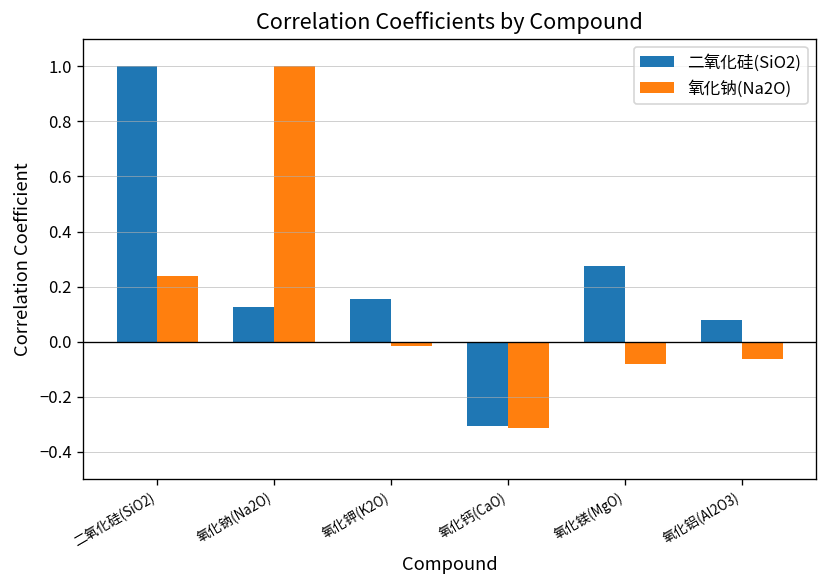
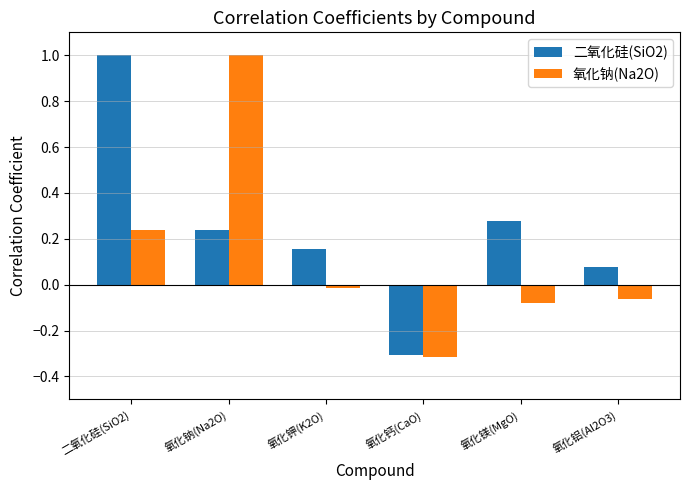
  {
    "二氧化硅(SiO2)": {
      "二氧化硅(SiO2)": 1.00,
-     "氧化钠(Na2O)": 0.13,
+     "氧化钠(Na2O)": 0.24,
      "氧化钾(K2O)": 0.15,
      "氧化钙(CaO)": -0.31,
      "氧化镁(MgO)": 0.28,
      "氧化铝(Al2O3)": 0.08
    },
    "氧化钠(Na2O)": {
      "二氧化硅(SiO2)": 0.24,
      "氧化钠(Na2O)": 1.00,
      "氧化钾(K2O)": -0.01,
      "氧化钙(CaO)": -0.31,
      "氧化镁(MgO)": -0.08,
      "氧化铝(Al2O3)": -0.06
    }
  }
